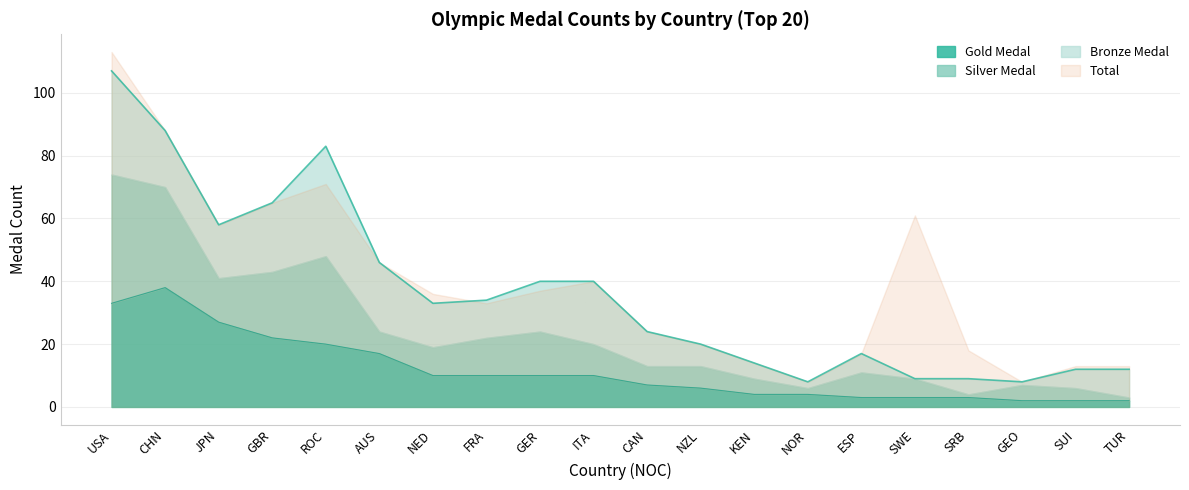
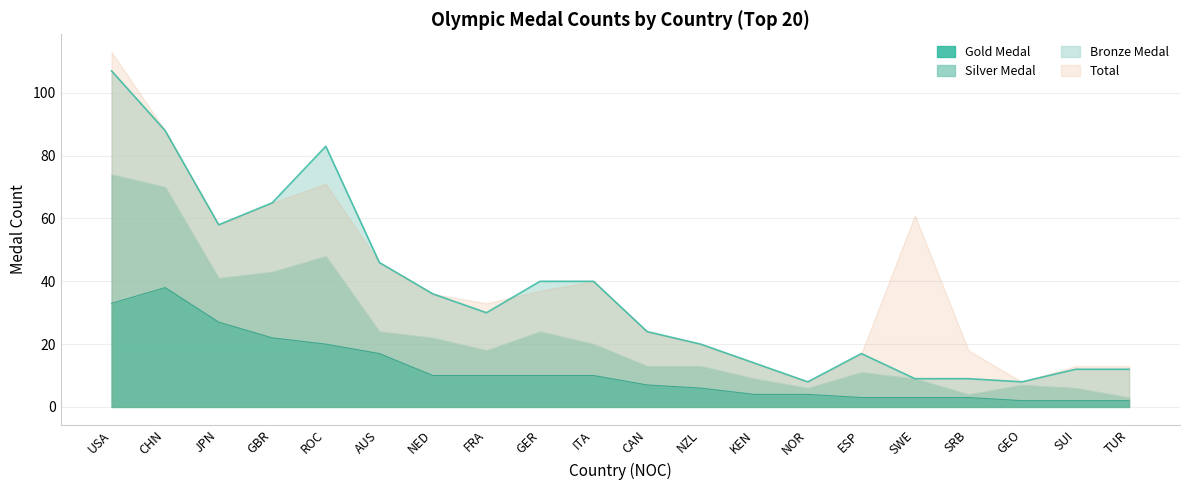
  {
    "Gold Medal": {
      "USA": 33,
      "CHN": 38,
      "JPN": 27,
      "GBR": 22,
      "ROC": 20,
      "AUS": 17,
      "NED": 10,
      "FRA": 10,
      "GER": 10,
      "ITA": 10,
      "CAN": 7,
      "NZL": 6,
      "KEN": 4,
      "NOR": 4,
      "ESP": 3,
      "SWE": 3,
      "SRB": 3,
      "GEO": 2,
      "SUI": 2,
      "TUR": 2
    },
    "Silver Medal": {
      "USA": 41,
      "CHN": 32,
      "JPN": 14,
      "GBR": 21,
      "ROC": 28,
      "AUS": 7,
-     "NED": 9,
-     "FRA": 12,
+     "NED": 12,
+     "FRA": 8,
      "GER": 14,
      "ITA": 10,
      "CAN": 6,
      "NZL": 7,
      "KEN": 5,
      "NOR": 2,
      "ESP": 8,
      "SRB": 1,
      "GEO": 5,
      "SUI": 4,
      "TUR": 1
    },
    "Bronze Medal": {
      "USA": 33,
      "ROC": 35,
      "FRA": 12,
      "GER": 16,
      "SRB": 5,
      "SUI": 6,
      "TUR": 9
    },
    "Total": {
      "USA": 113,
      "ROC": 71,
      "FRA": 33,
      "GER": 37,
      "SWE": 61,
      "SRB": 18,
      "SUI": 13,
      "TUR": 13
    }
  }
